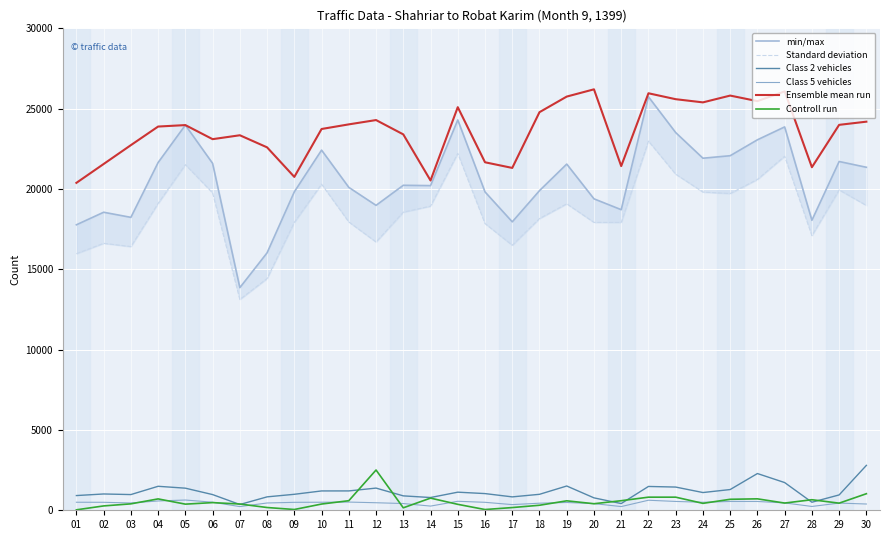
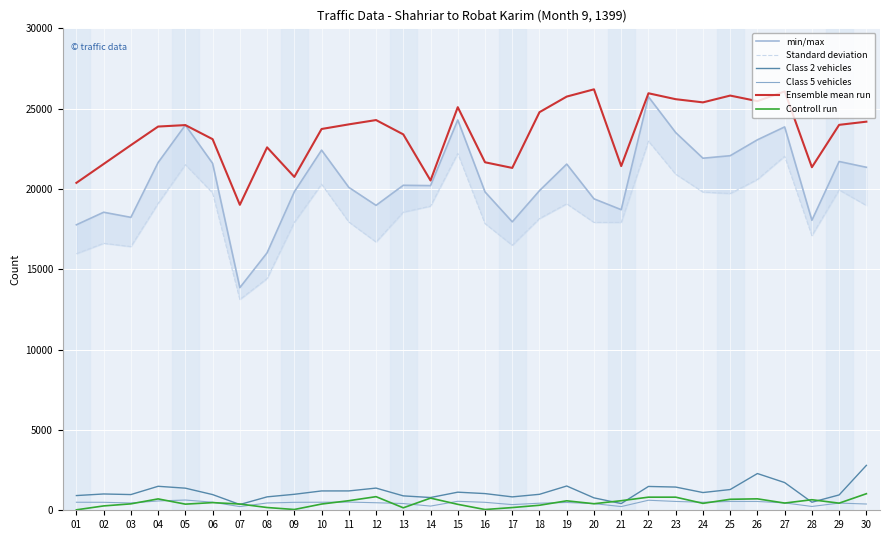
  {
    "Class 2 vehicles": {
      "01": 900,
      "02": 1000,
      "03": 1000,
      "04": 1500,
      "05": 1400,
      "06": 1000,
      "08": 800,
      "09": 1000,
      "10": 1200,
      "11": 1200,
      "12": 1400,
      "13": 900,
      "15": 1100,
      "16": 1000,
      "17": 800,
      "18": 1000,
      "19": 1500,
      "20": 800,
      "21": 400,
      "22": 1500,
      "23": 1400,
      "24": 1100,
      "25": 1300,
      "26": 2300,
      "27": 1700,
      "29": 1000,
      "30": 2800
    },
    "Ensemble mean run": {
      "01": 20400,
      "02": 21600,
      "03": 22700,
      "04": 23900,
      "06": 23100,
-     "07": 23300,
+     "07": 19000,
      "08": 22600,
      "09": 20800,
      "10": 23700,
      "11": 24000,
      "12": 24300,
      "13": 23400,
      "14": 20500,
      "15": 25100,
      "16": 21700,
      "17": 21300,
      "18": 24800,
      "19": 25800,
      "20": 26200,
      "21": 21400,
      "22": 26000,
      "23": 25600,
      "24": 25400,
      "25": 25800,
      "28": 21400,
      "29": 24000,
      "30": 24200
    },
    "Controll run": {
      "01": 0,
      "02": 300,
      "05": 400,
      "08": 200,
      "09": 0,
-     "12": 2500,
+     "12": 800,
      "13": 200,
      "15": 400,
      "16": 0,
      "17": 200,
      "21": 600,
      "22": 800,
      "23": 800,
      "26": 700,
      "30": 1000
    }
  }
